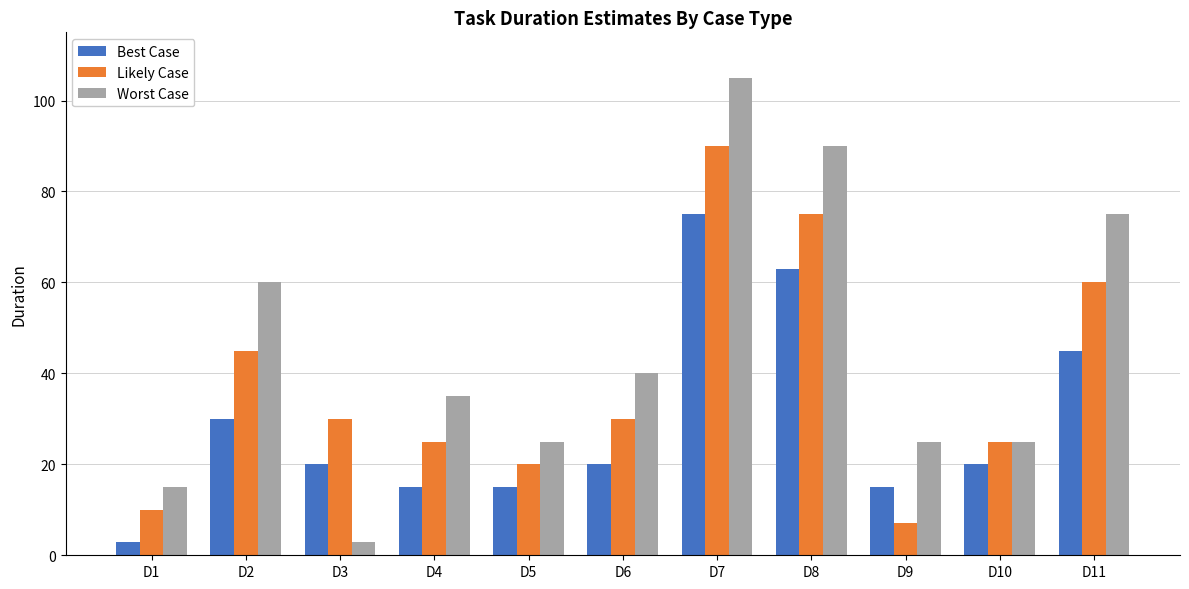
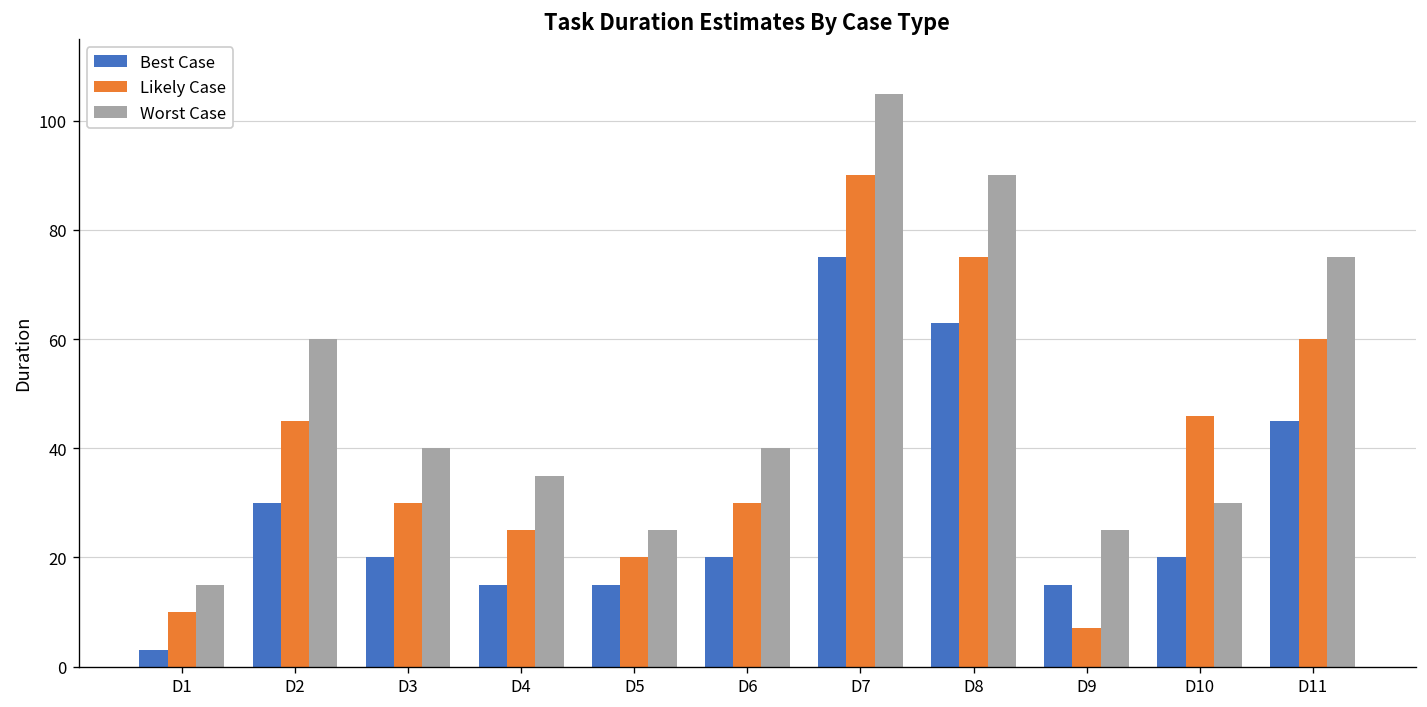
  {
    "Best Case": {
      "D1": 3,
      "D2": 30,
      "D3": 20,
      "D4": 15,
      "D5": 15,
      "D6": 20,
      "D7": 75,
      "D8": 63,
      "D9": 15,
      "D10": 20,
      "D11": 45
    },
    "Likely Case": {
      "D1": 10,
      "D2": 45,
      "D3": 30,
      "D4": 25,
      "D5": 20,
      "D6": 30,
      "D7": 90,
      "D8": 75,
      "D9": 7,
-     "D10": 25,
+     "D10": 46,
      "D11": 60
    },
    "Worst Case": {
      "D1": 15,
      "D2": 60,
-     "D3": 3,
+     "D3": 40,
      "D4": 35,
      "D5": 25,
      "D6": 40,
      "D7": 105,
      "D8": 90,
      "D9": 25,
-     "D10": 25,
+     "D10": 30,
      "D11": 75
    }
  }
